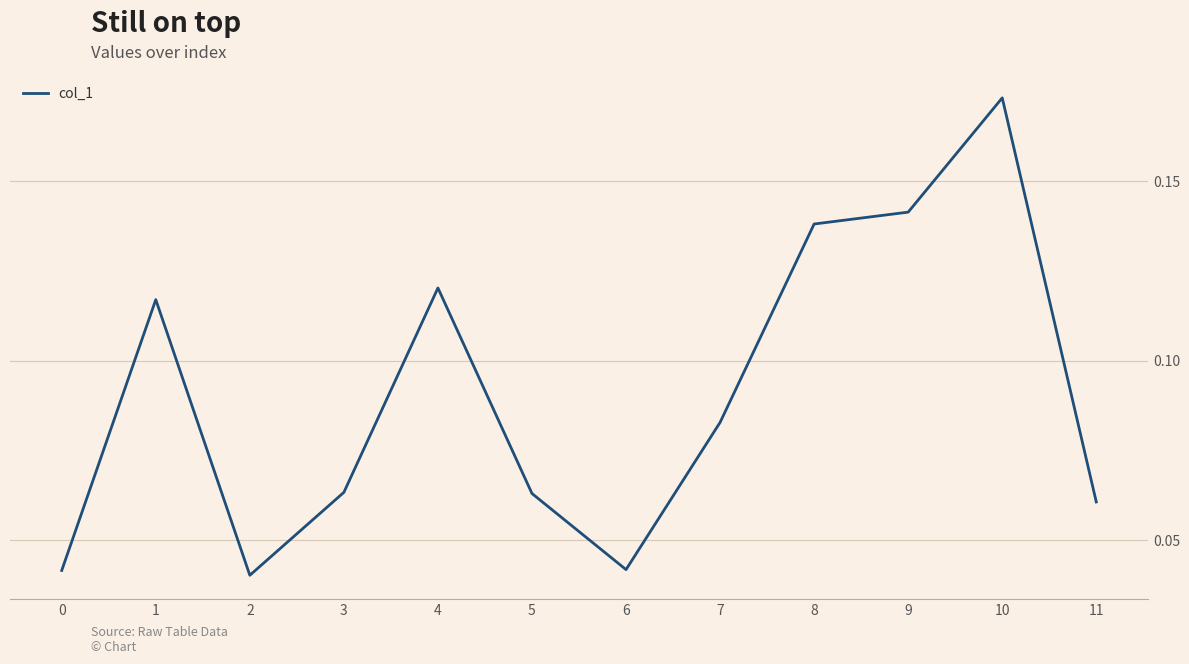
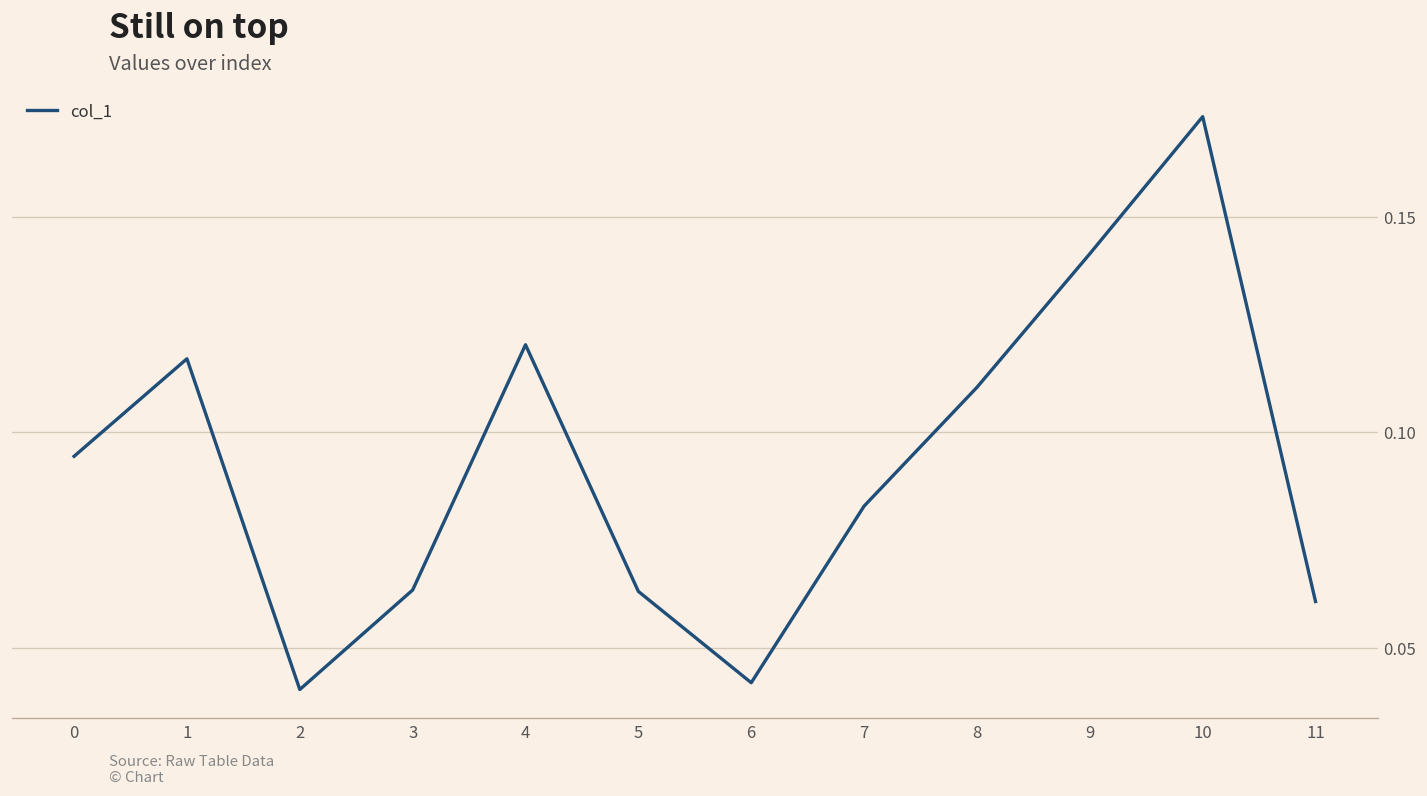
  {
-   "0": 0.042,
+   "0": 0.094,
    "1": 0.117,
    "2": 0.040,
    "3": 0.063,
    "4": 0.120,
    "5": 0.063,
    "6": 0.042,
    "7": 0.083,
-   "8": 0.138,
+   "8": 0.110,
    "9": 0.141,
    "10": 0.173,
    "11": 0.061
  }
